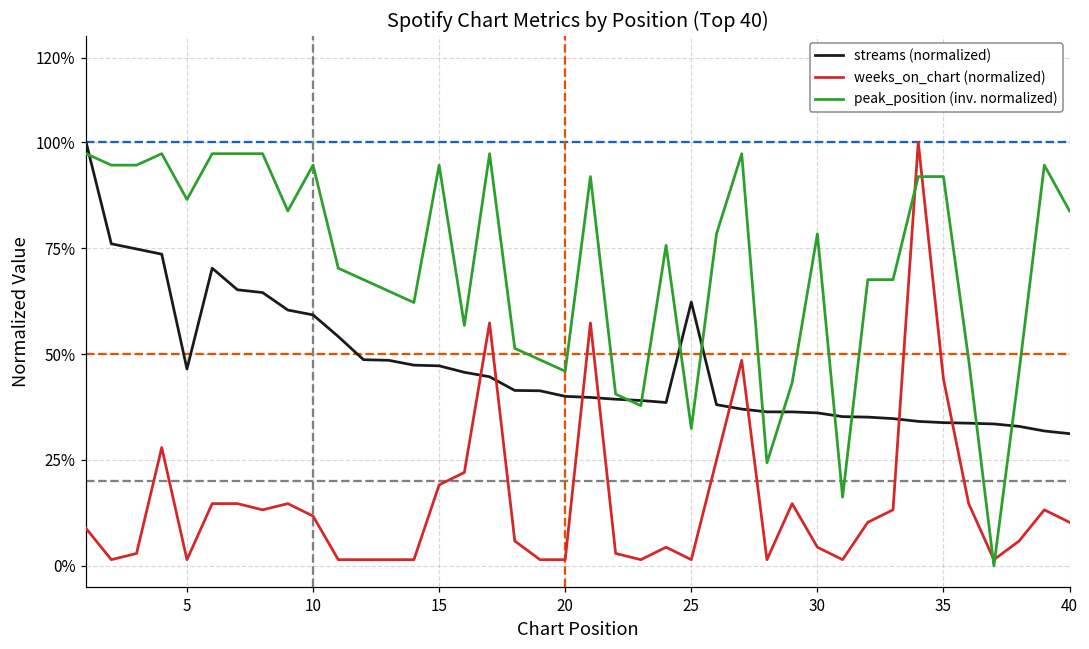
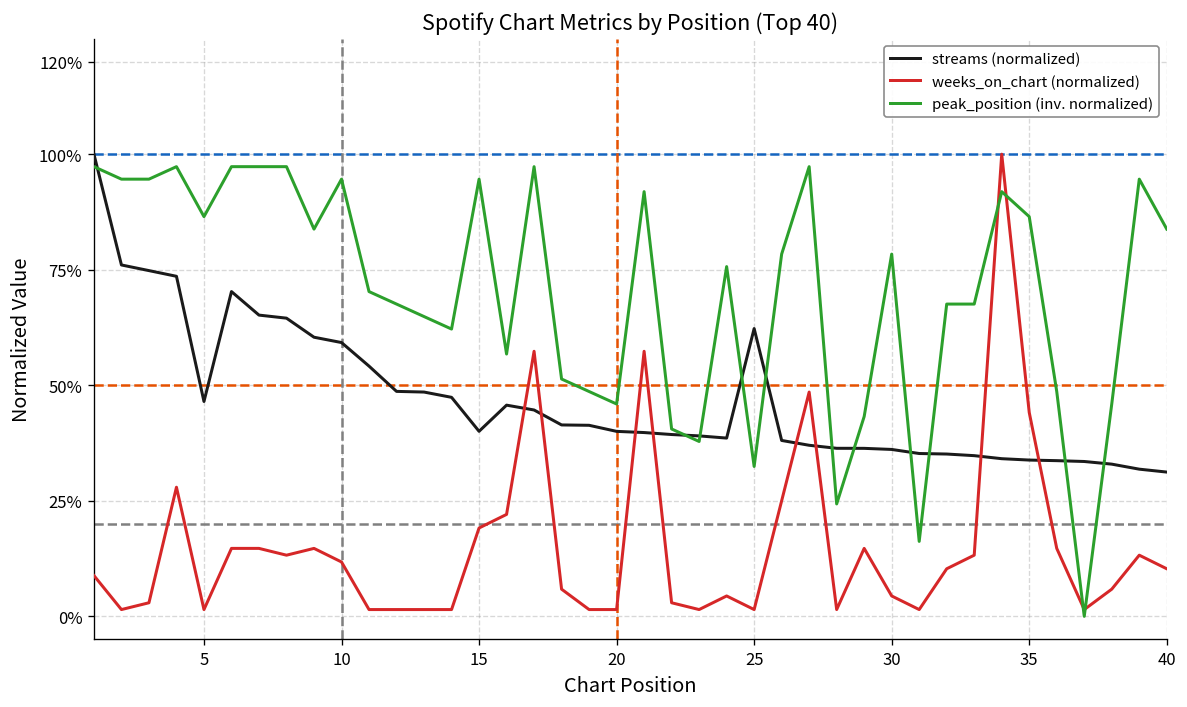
  {
    "streams (normalized)": {
      "5": "46%",
      "10": "59%",
-     "15": "47%",
+     "15": "40%",
      "20": "40%",
      "25": "62%",
      "30": "36%",
      "35": "34%",
      "40": "31%"
    },
    "weeks_on_chart (normalized)": {
      "5": "1%",
      "10": "12%",
      "15": "19%",
      "20": "1%",
      "25": "1%",
      "30": "4%",
      "35": "44%",
      "40": "10%"
    },
    "peak_position (inv. normalized)": {
      "5": "86%",
      "10": "95%",
      "15": "95%",
      "20": "46%",
      "25": "32%",
      "30": "78%",
-     "35": "92%",
+     "35": "86%",
      "40": "84%"
    }
  }
